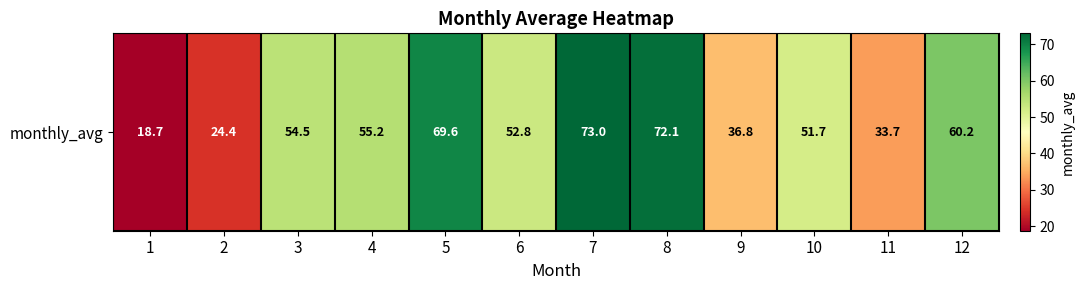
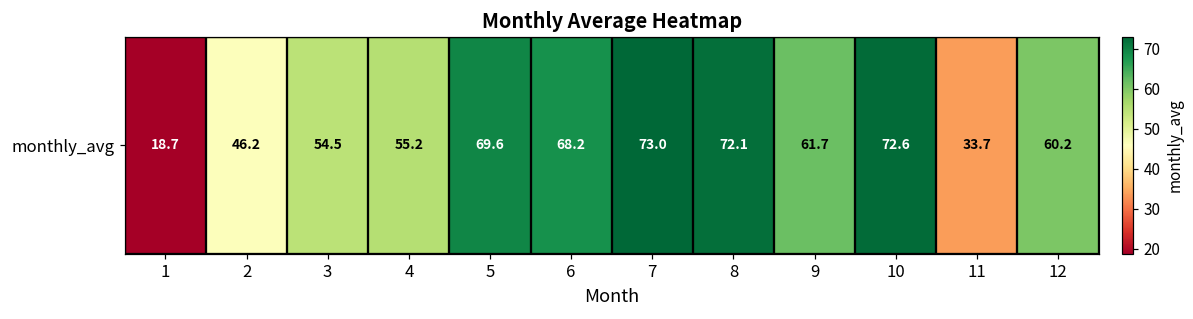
  {
    "monthly_avg": {
      "1": 18.7,
-     "2": 24.4,
+     "2": 46.2,
      "3": 54.5,
      "4": 55.2,
      "5": 69.6,
-     "6": 52.8,
+     "6": 68.2,
      "7": 73.0,
      "8": 72.1,
-     "9": 36.8,
-     "10": 51.7,
+     "9": 61.7,
+     "10": 72.6,
      "11": 33.7,
      "12": 60.2
    }
  }
